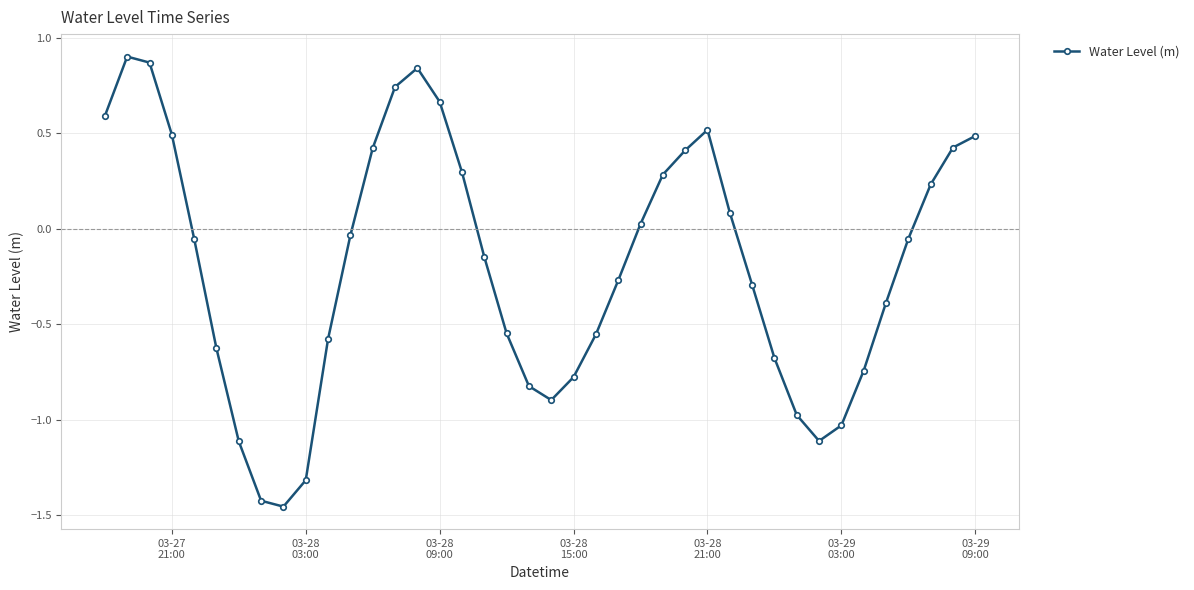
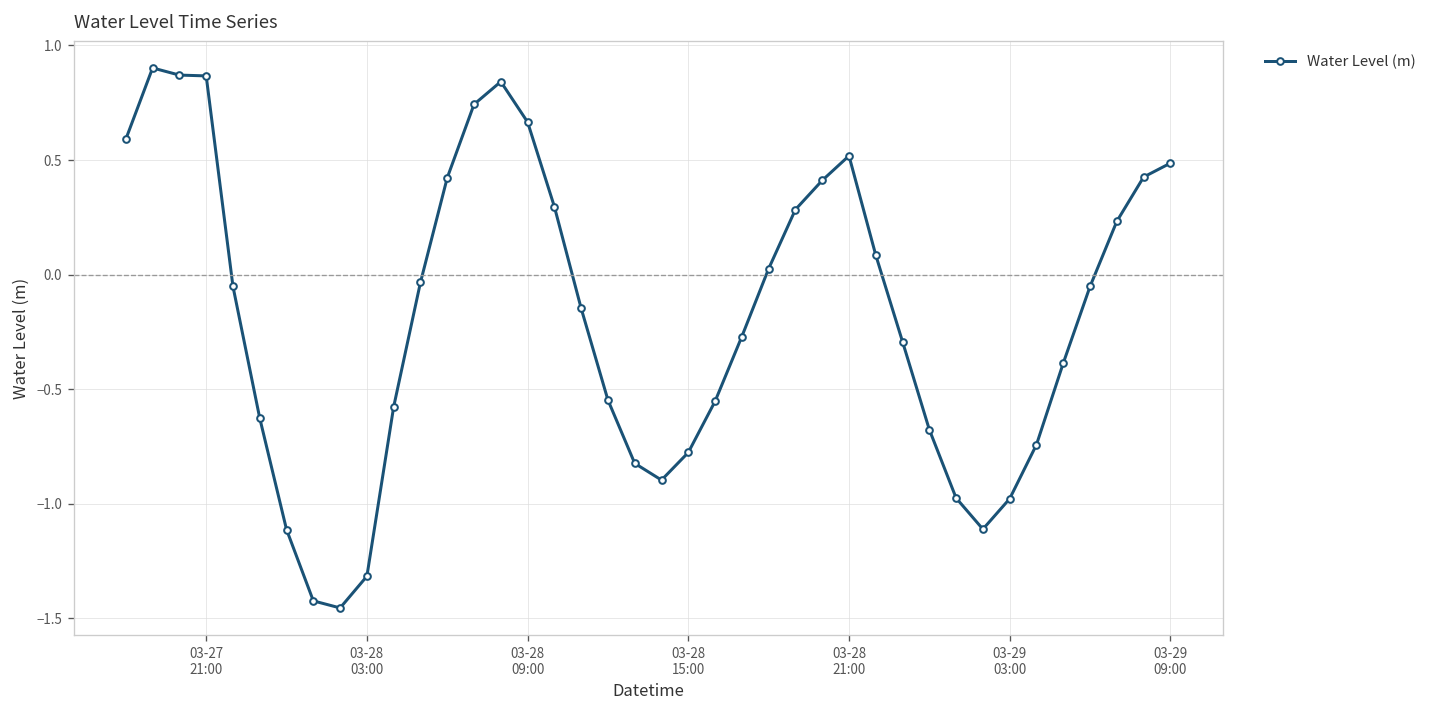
  {
-   "03-27 21:00": 0.49,
+   "03-27 21:00": 0.87,
    "03-28 03:00": -1.32,
    "03-28 09:00": 0.67,
    "03-28 15:00": -0.78,
    "03-28 21:00": 0.52,
-   "03-29 03:00": -1.03,
+   "03-29 03:00": -0.98,
    "03-29 09:00": 0.49
  }
